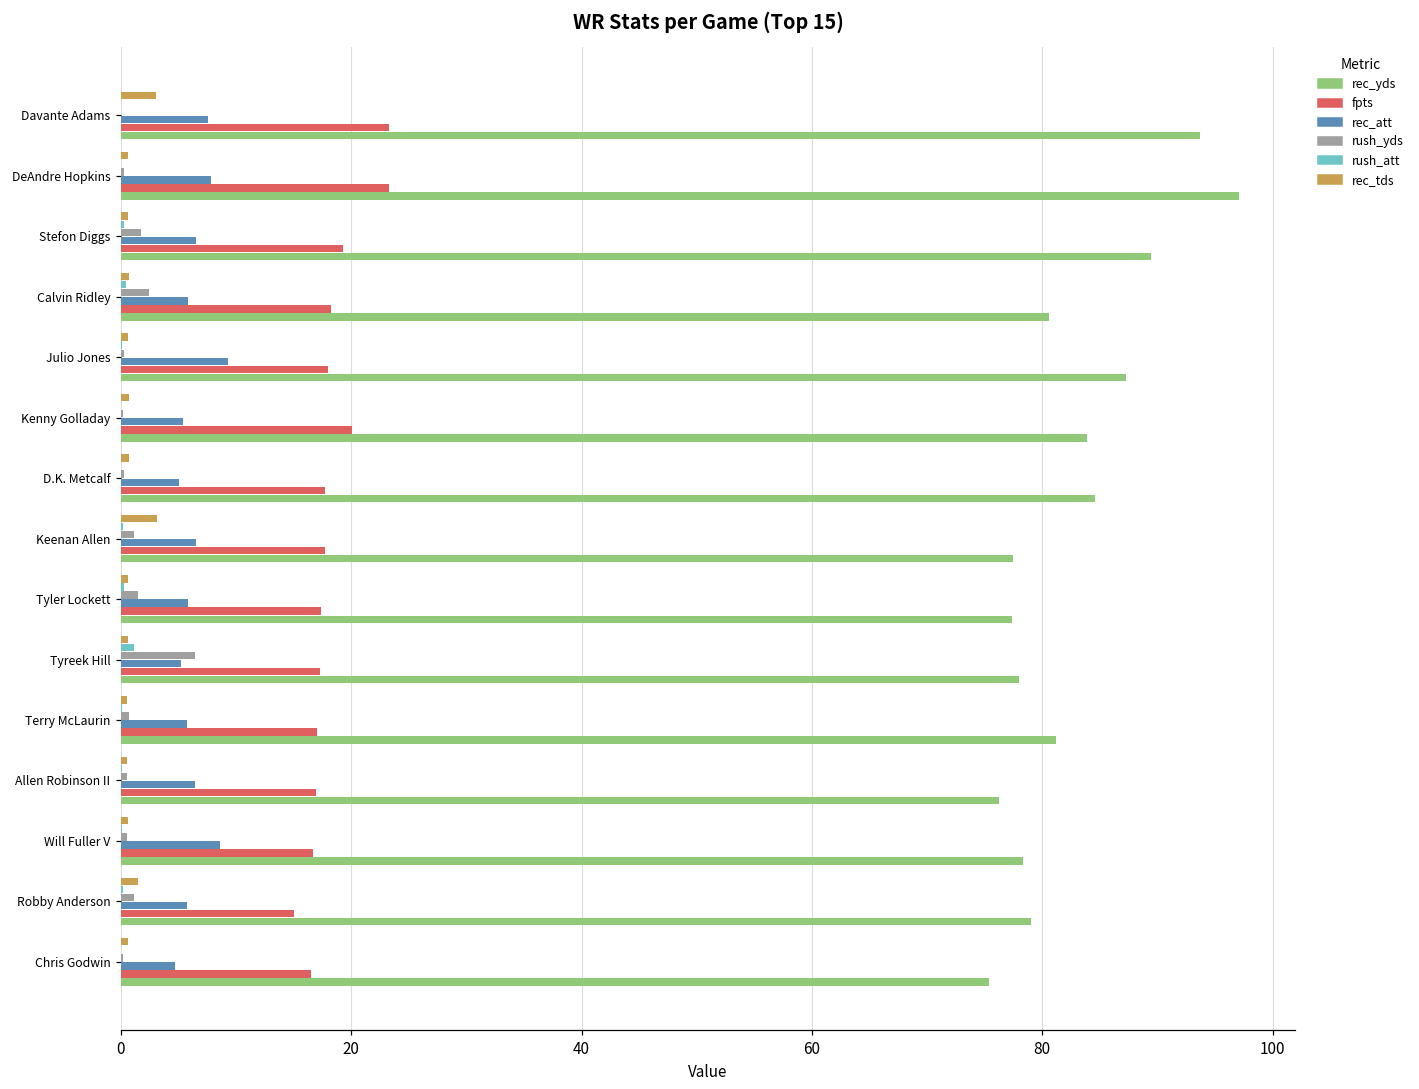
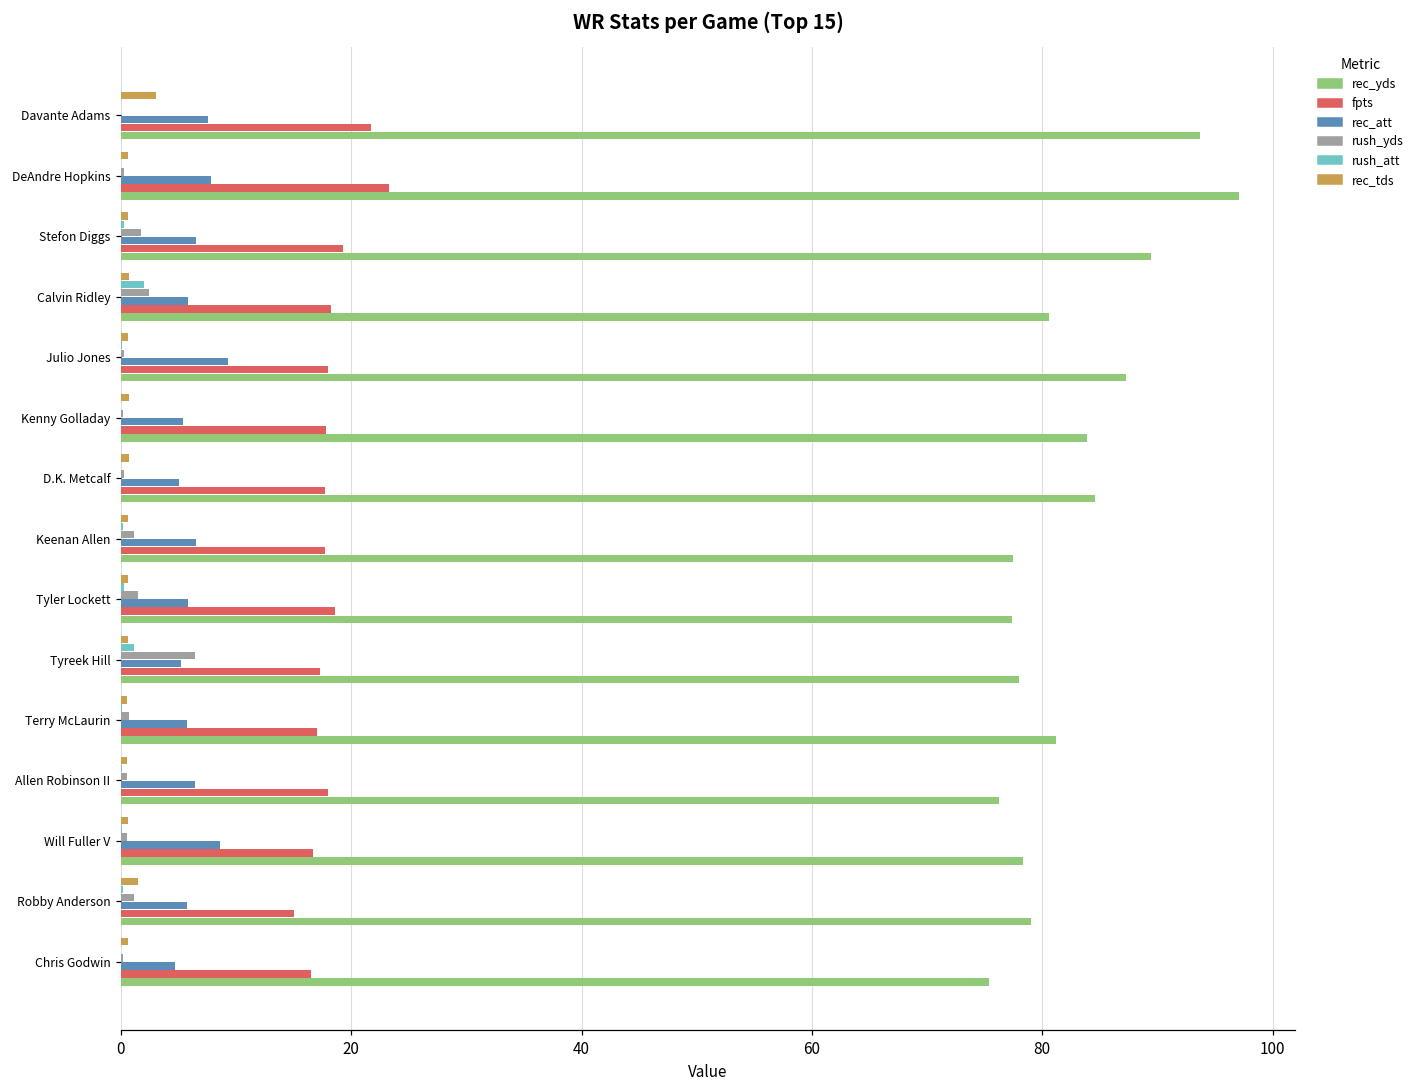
  {
    "fpts": {
-     "Davante Adams": 23.3,
+     "Davante Adams": 21.7,
      "DeAndre Hopkins": 23.3,
      "Stefon Diggs": 19.3,
      "Calvin Ridley": 18.2,
      "Julio Jones": 18.0,
-     "Kenny Golladay": 20.1,
+     "Kenny Golladay": 17.8,
      "D.K. Metcalf": 17.7,
      "Keenan Allen": 17.7,
-     "Tyler Lockett": 17.4,
+     "Tyler Lockett": 18.6,
      "Tyreek Hill": 17.3,
      "Terry McLaurin": 17.0,
-     "Allen Robinson II": 16.9,
+     "Allen Robinson II": 18.0,
      "Will Fuller V": 16.7,
      "Robby Anderson": 15.0,
      "Chris Godwin": 16.5
    },
    "rec_att": {
      "Davante Adams": 7.6,
      "DeAndre Hopkins": 7.8,
      "Stefon Diggs": 6.5,
      "Calvin Ridley": 5.8,
      "Julio Jones": 9.3,
      "Kenny Golladay": 5.4,
      "D.K. Metcalf": 5.0,
      "Keenan Allen": 6.5,
      "Tyler Lockett": 5.8,
      "Tyreek Hill": 5.2,
      "Terry McLaurin": 5.7,
      "Allen Robinson II": 6.4,
      "Will Fuller V": 8.6,
      "Robby Anderson": 5.7,
      "Chris Godwin": 4.7
    },
    "rush_att": {
      "Davante Adams": 0.0,
      "DeAndre Hopkins": 0.0,
      "Stefon Diggs": 0.3,
-     "Calvin Ridley": 0.4,
+     "Calvin Ridley": 2.0,
      "Kenny Golladay": 0.0,
      "D.K. Metcalf": 0.0,
      "Tyler Lockett": 0.3,
      "Tyreek Hill": 1.1,
      "Chris Godwin": 0.0
    },
    "rec_tds": {
      "Davante Adams": 3.0,
      "DeAndre Hopkins": 0.6,
      "Stefon Diggs": 0.6,
      "Calvin Ridley": 0.7,
      "Julio Jones": 0.6,
      "Kenny Golladay": 0.7,
      "D.K. Metcalf": 0.7,
-     "Keenan Allen": 3.1,
+     "Keenan Allen": 0.6,
      "Tyler Lockett": 0.6,
      "Tyreek Hill": 0.6,
      "Terry McLaurin": 0.5,
      "Allen Robinson II": 0.5,
      "Will Fuller V": 0.6,
      "Robby Anderson": 1.5,
      "Chris Godwin": 0.6
    }
  }
